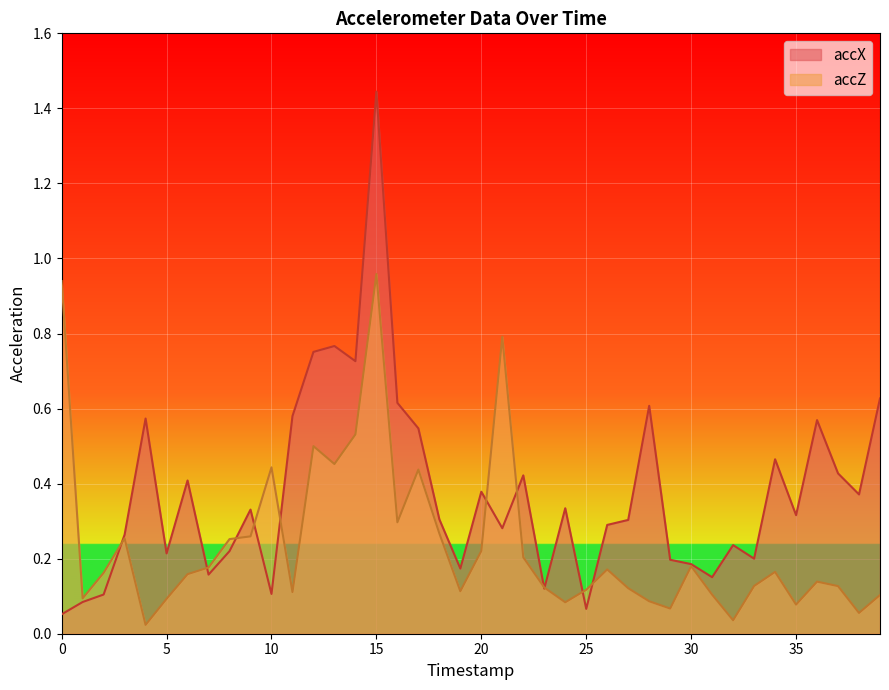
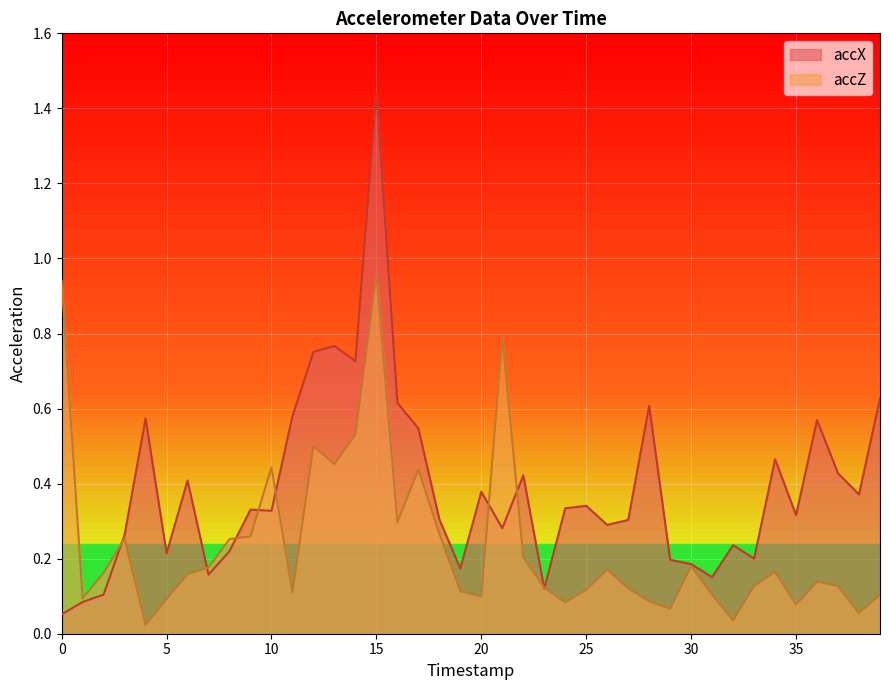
  {
    "accX": {
      "0": 0.05,
      "5": 0.21,
-     "10": 0.11,
+     "10": 0.33,
      "15": 1.44,
      "20": 0.38,
-     "25": 0.07,
+     "25": 0.34,
      "35": 0.32
    },
    "accZ": {
      "0": 0.94,
      "5": 0.09,
      "10": 0.44,
      "15": 0.96,
-     "20": 0.22,
+     "20": 0.10,
      "25": 0.12,
      "35": 0.08
    }
  }
